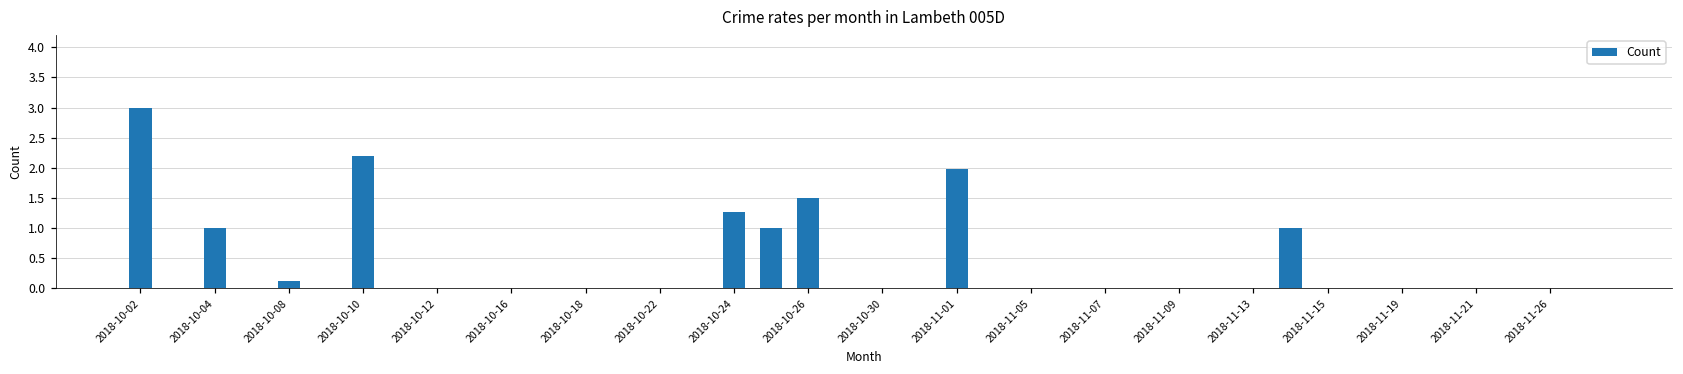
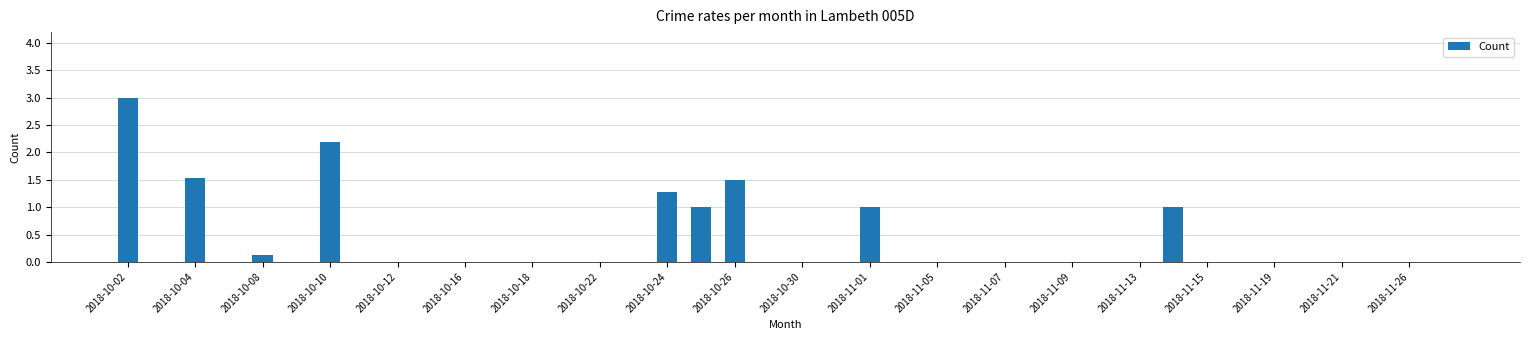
  {
    "2018-10-02": 3.0,
-   "2018-10-04": 1.0,
+   "2018-10-04": 1.5,
    "2018-10-08": 0.1,
    "2018-10-10": 2.2,
    "2018-10-12": 0.0,
    "2018-10-16": 0.0,
    "2018-10-18": 0.0,
    "2018-10-22": 0.0,
    "2018-10-24": 1.3,
    "2018-10-26": 1.5,
    "2018-10-30": 0.0,
-   "2018-11-01": 2.0,
+   "2018-11-01": 1.0,
    "2018-11-05": 0.0,
    "2018-11-07": 0.0,
    "2018-11-09": 0.0,
    "2018-11-13": 0.0,
    "2018-11-15": 0.0,
    "2018-11-19": 0.0,
    "2018-11-21": 0.0,
    "2018-11-26": 0.0
  }
